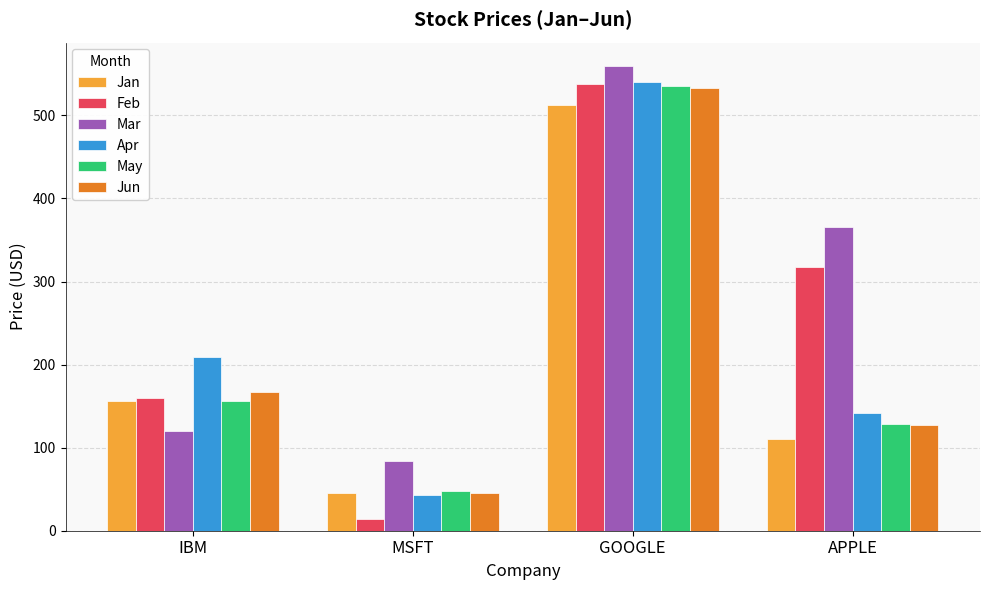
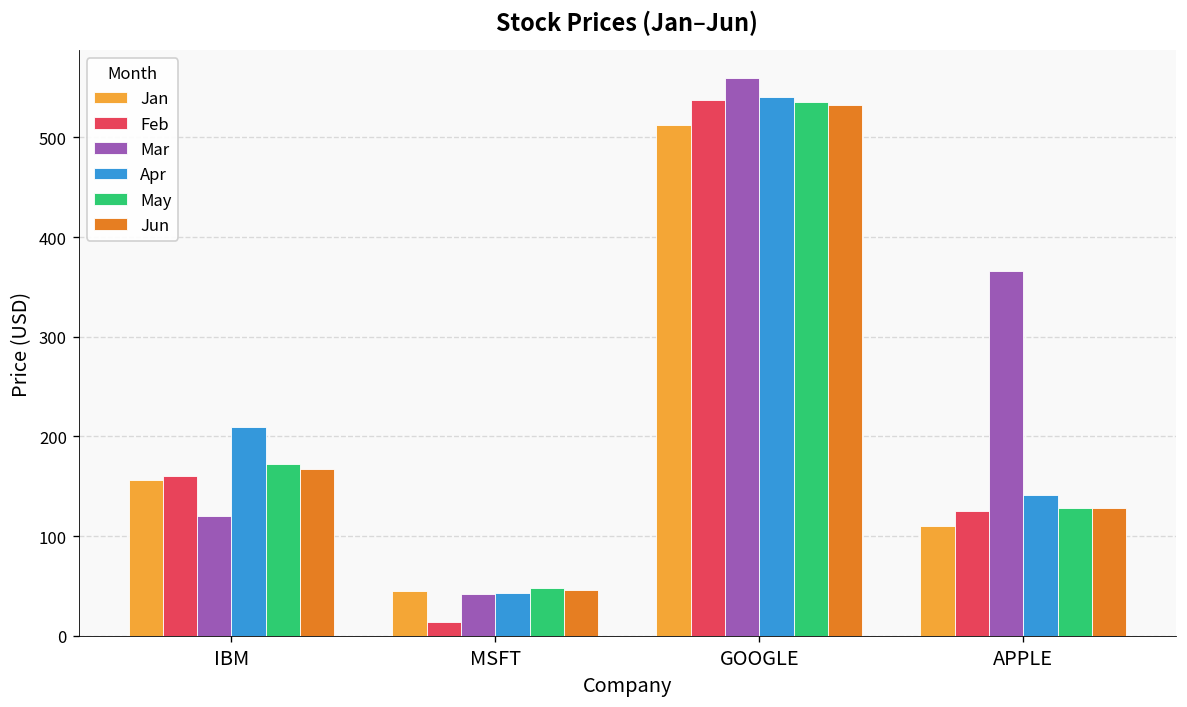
  {
    "Feb": {
      "IBM": 160,
      "MSFT": 10,
      "GOOGLE": 540,
-     "APPLE": 320
+     "APPLE": 130
    },
    "Mar": {
      "IBM": 120,
-     "MSFT": 80,
+     "MSFT": 40,
      "GOOGLE": 560,
      "APPLE": 370
    },
    "Apr": {
      "IBM": 210,
      "MSFT": 40,
      "GOOGLE": 540,
      "APPLE": 140
    },
    "May": {
-     "IBM": 160,
+     "IBM": 170,
      "MSFT": 50,
      "GOOGLE": 540,
      "APPLE": 130
    }
  }
